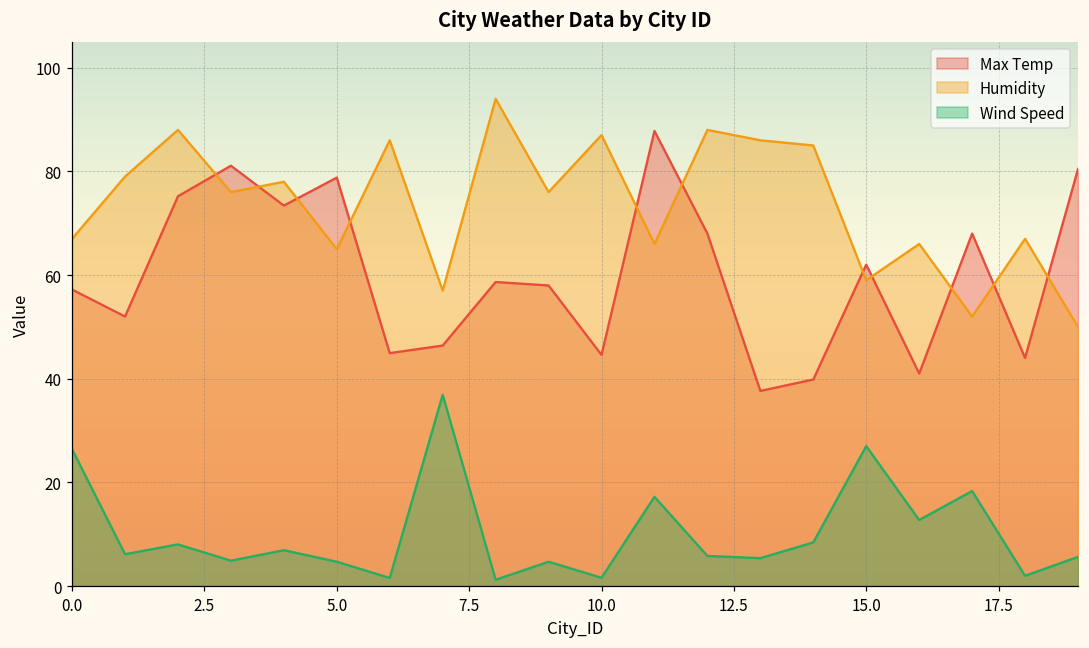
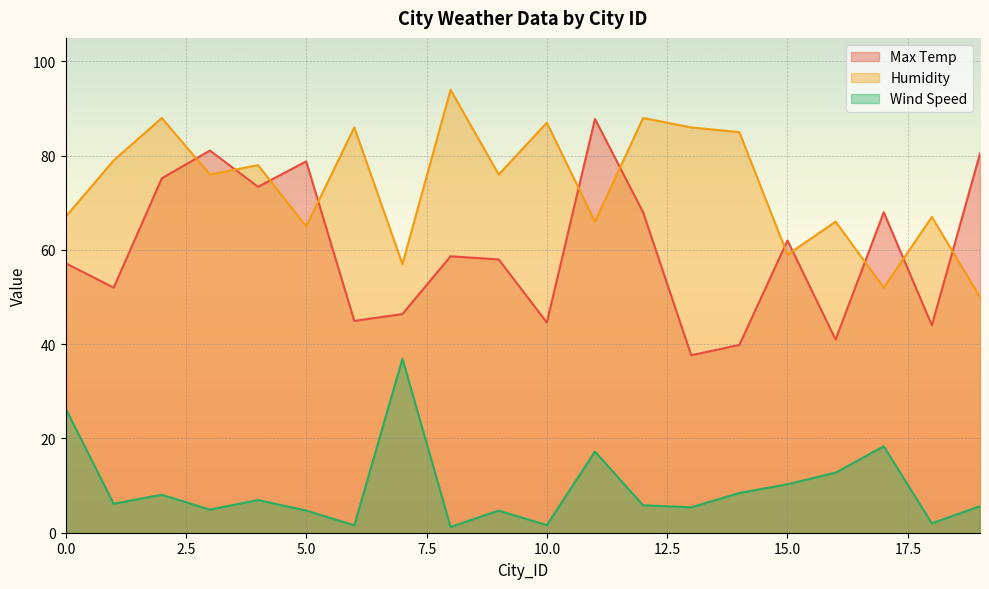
  {
    "Wind Speed": {
      "0.0": 26,
      "5.0": 5,
      "10.0": 2,
-     "15.0": 27
+     "15.0": 10
    }
  }
